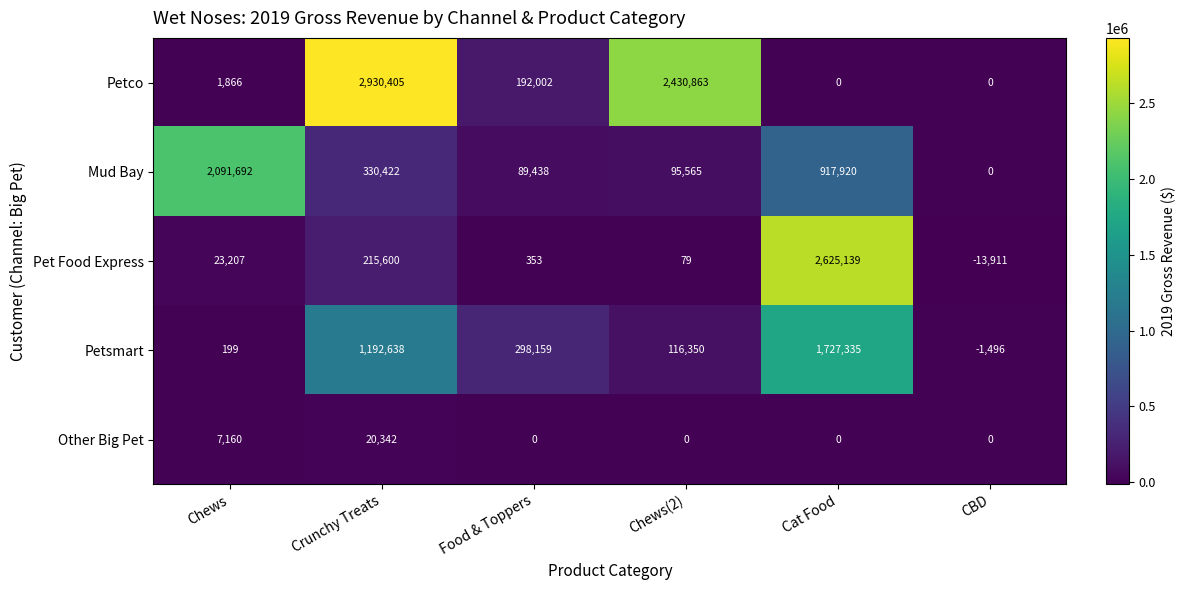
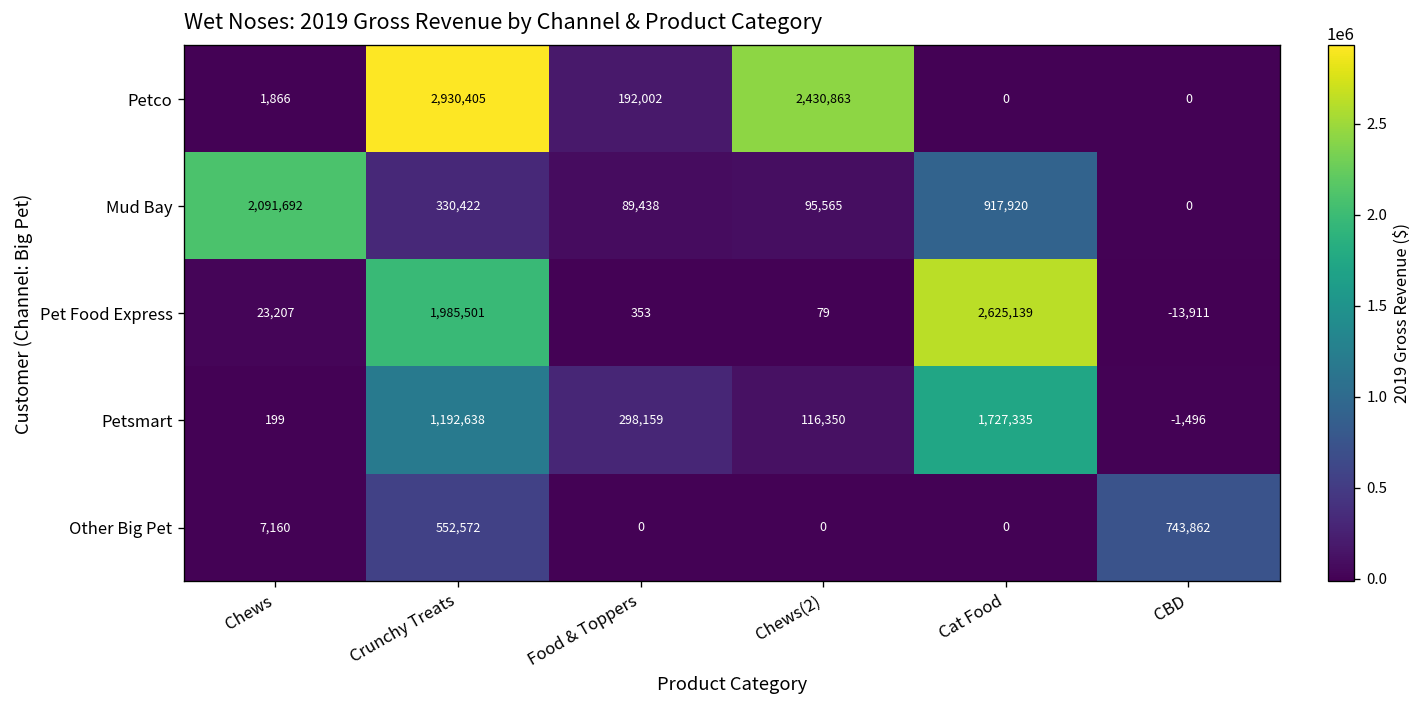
  {
    "Petco": {
      "Chews": "1,866",
      "Crunchy Treats": "2,930,405",
      "Food & Toppers": "192,002",
      "Chews(2)": "2,430,863",
      "Cat Food": "0",
      "CBD": "0"
    },
    "Mud Bay": {
      "Chews": "2,091,692",
      "Crunchy Treats": "330,422",
      "Food & Toppers": "89,438",
      "Chews(2)": "95,565",
      "Cat Food": "917,920",
      "CBD": "0"
    },
    "Pet Food Express": {
      "Chews": "23,207",
-     "Crunchy Treats": "215,600",
+     "Crunchy Treats": "1,985,501",
      "Food & Toppers": "353",
      "Chews(2)": "79",
      "Cat Food": "2,625,139",
      "CBD": "-13,911"
    },
    "Petsmart": {
      "Chews": "199",
      "Crunchy Treats": "1,192,638",
      "Food & Toppers": "298,159",
      "Chews(2)": "116,350",
      "Cat Food": "1,727,335",
      "CBD": "-1,496"
    },
    "Other Big Pet": {
      "Chews": "7,160",
-     "Crunchy Treats": "20,342",
+     "Crunchy Treats": "552,572",
      "Food & Toppers": "0",
      "Chews(2)": "0",
      "Cat Food": "0",
-     "CBD": "0"
+     "CBD": "743,862"
    }
  }
